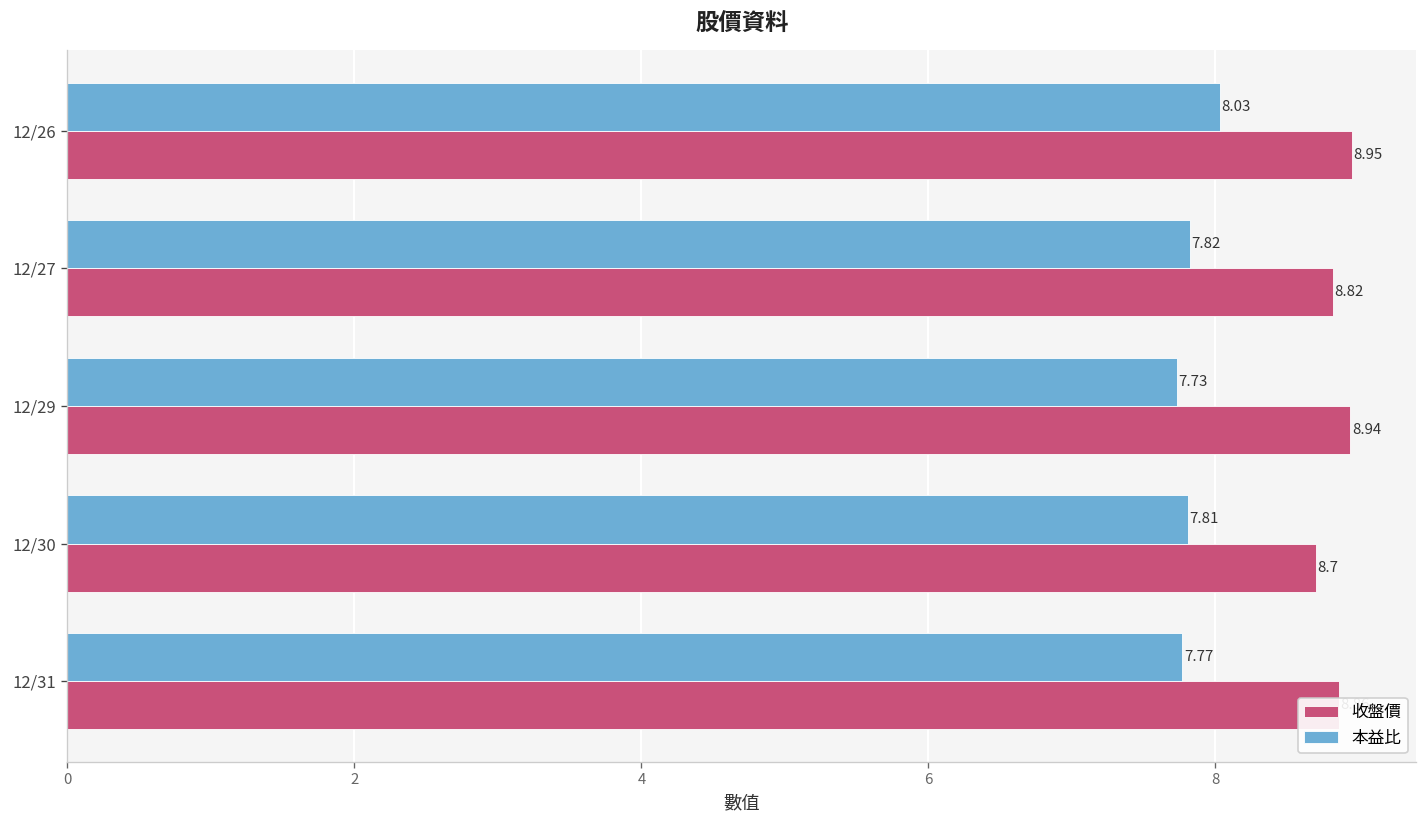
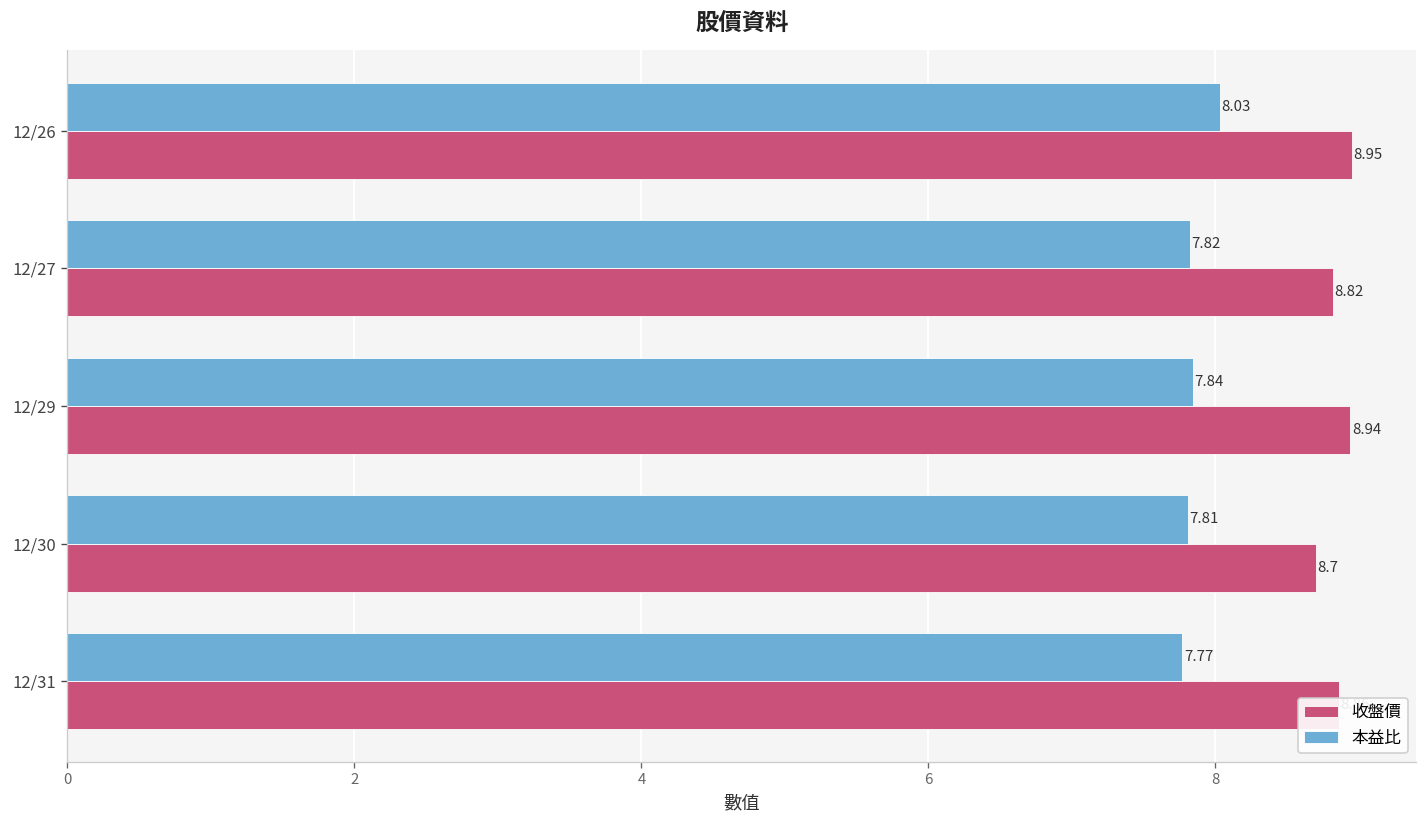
  {
    "收盤價": {
      "12/26": 8.95,
      "12/27": 8.82,
      "12/29": 8.94,
      "12/30": 8.7
    },
    "本益比": {
      "12/26": 8.03,
      "12/27": 7.82,
-     "12/29": 7.73,
+     "12/29": 7.84,
      "12/30": 7.81,
      "12/31": 7.77
    }
  }
